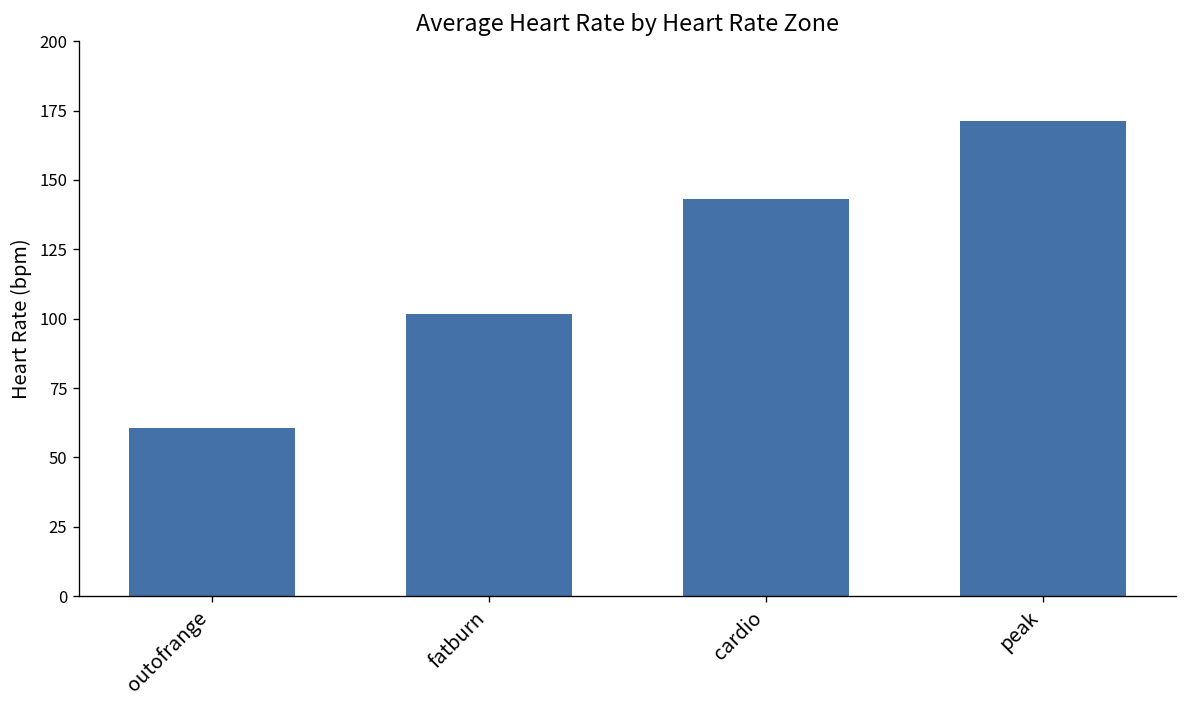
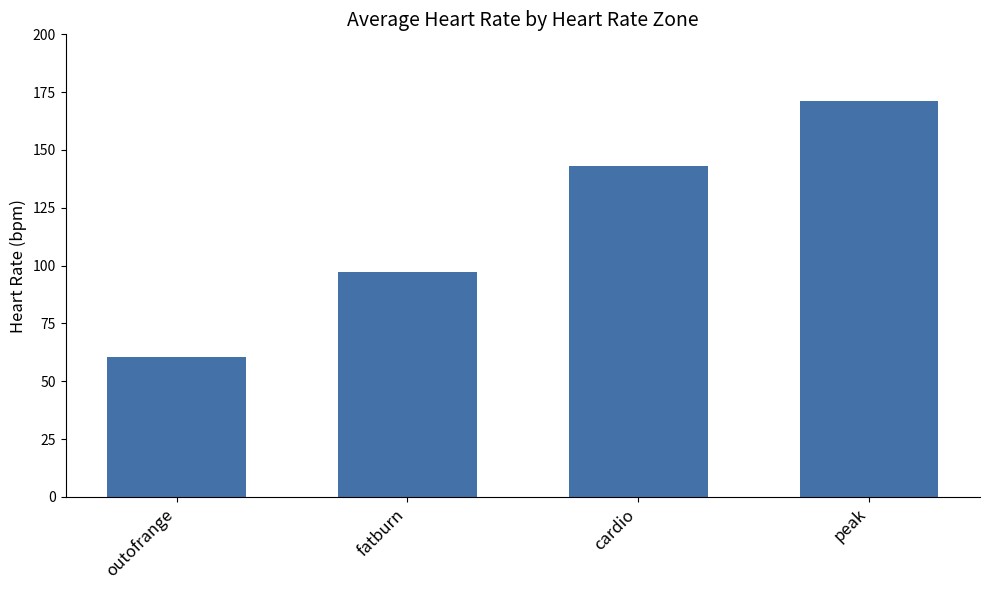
  {
    "outofrange": 61,
-   "fatburn": 102,
+   "fatburn": 97,
    "cardio": 143,
    "peak": 171
  }
